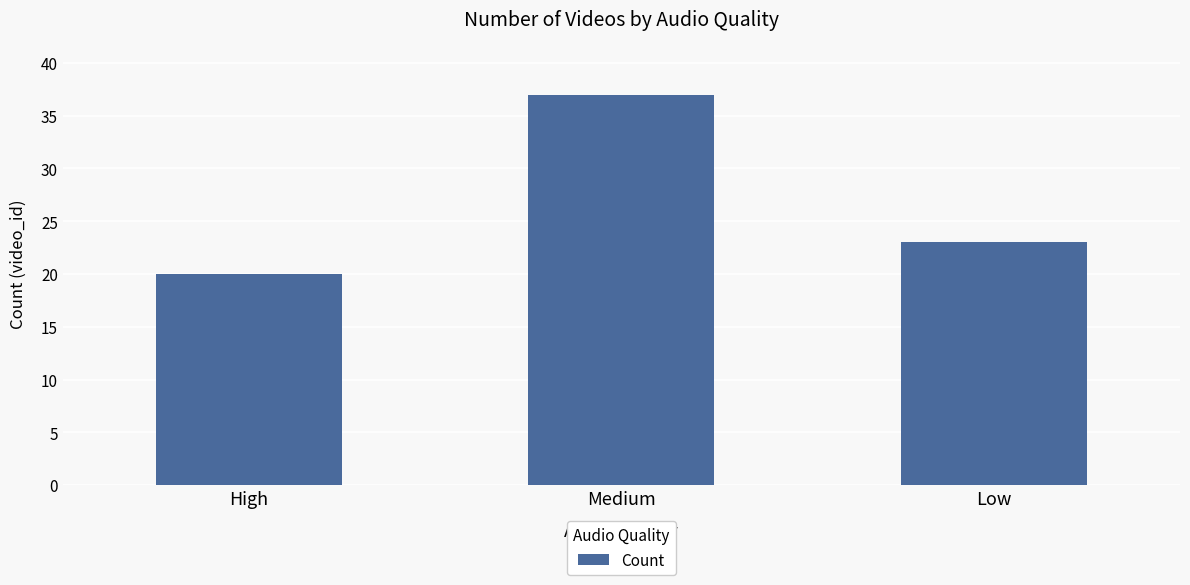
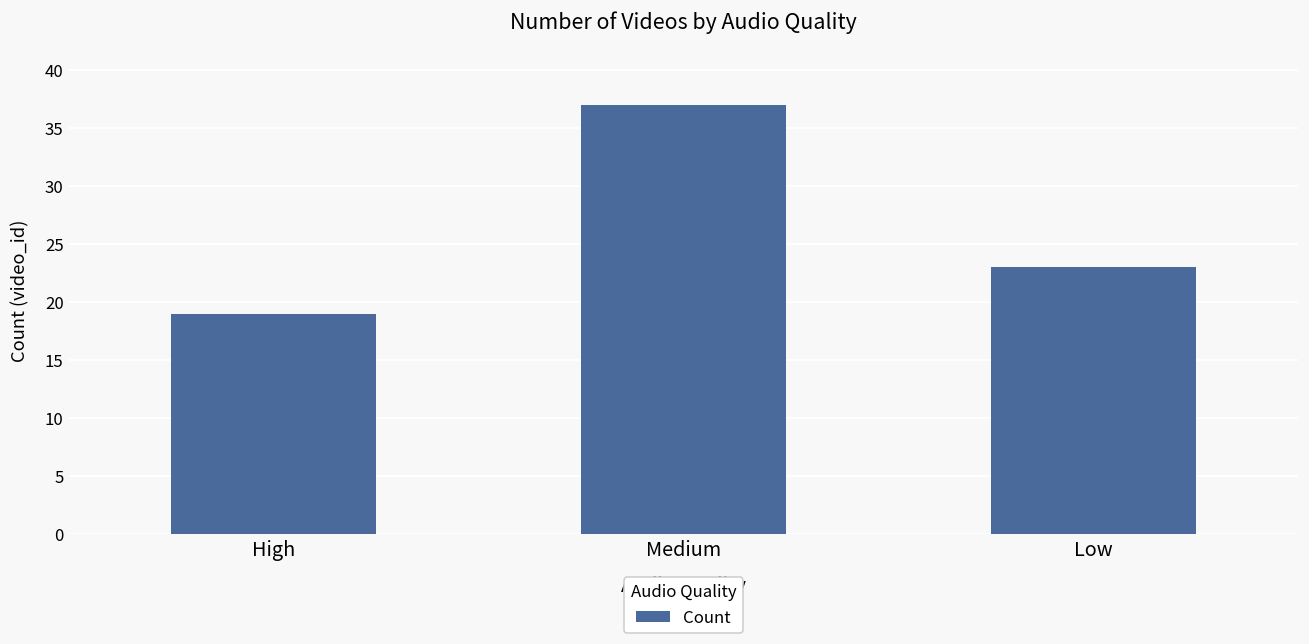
  {
-   "High": 20,
+   "High": 19,
    "Medium": 37,
    "Low": 23
  }
